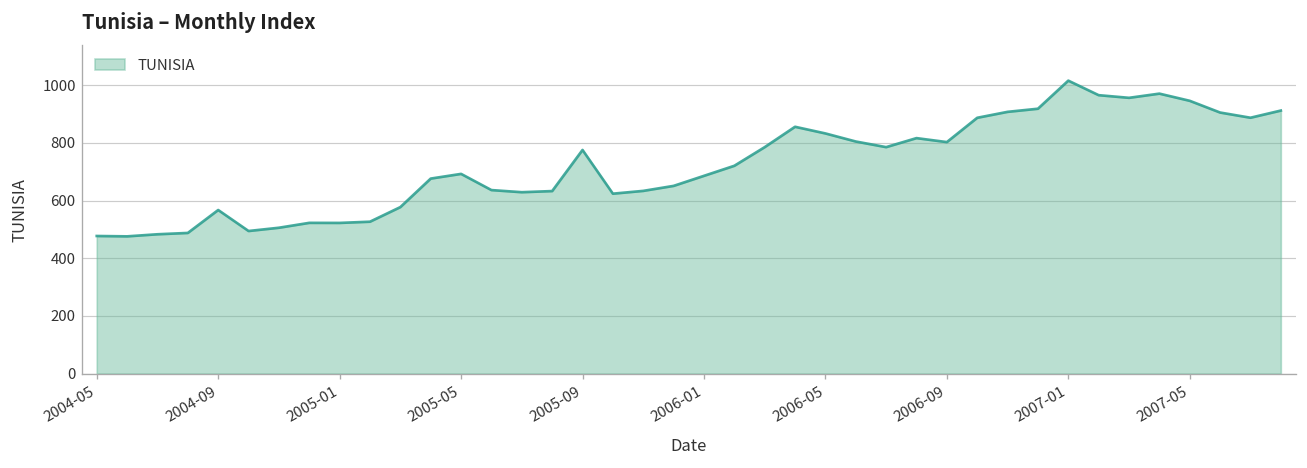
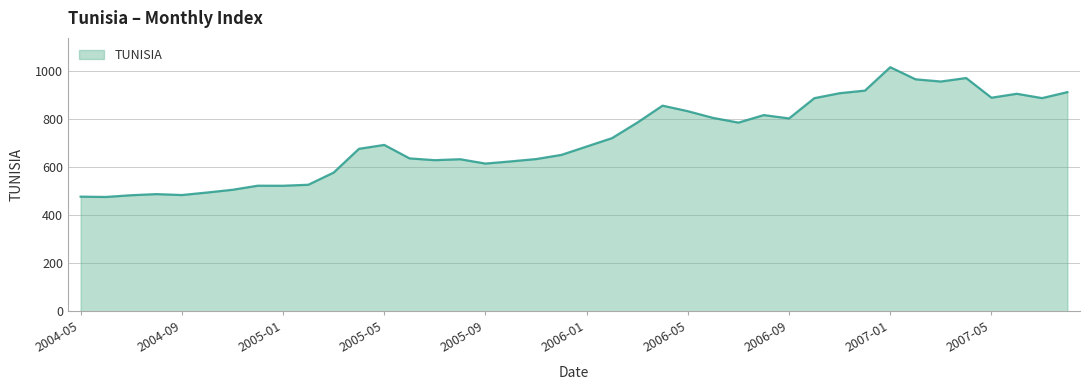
  {
    "2004-05": 480,
-   "2004-09": 570,
+   "2004-09": 480,
    "2005-01": 520,
    "2005-05": 690,
-   "2005-09": 780,
+   "2005-09": 610,
    "2006-01": 690,
    "2006-05": 830,
    "2006-09": 800,
    "2007-01": 1020,
-   "2007-05": 950
+   "2007-05": 890
  }
